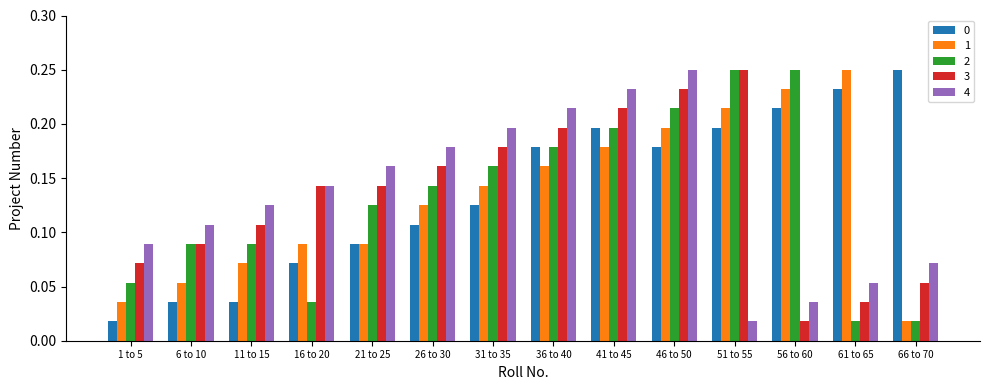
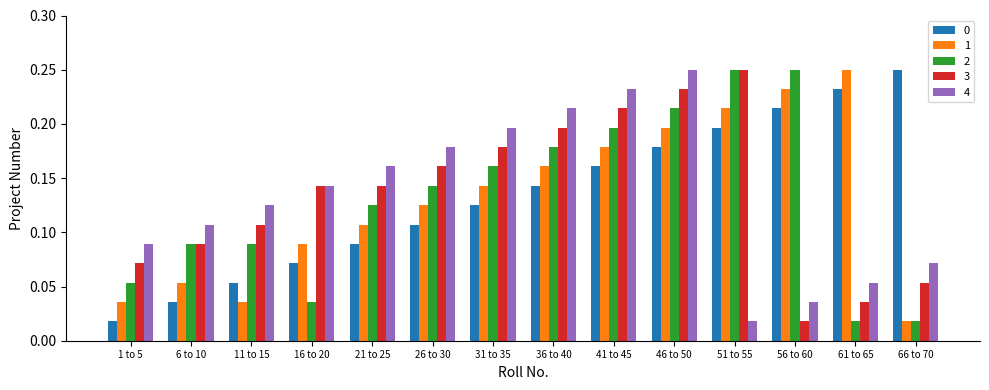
  {
    "0": {
      "1 to 5": 0.018,
      "6 to 10": 0.036,
-     "11 to 15": 0.036,
+     "11 to 15": 0.054,
      "16 to 20": 0.071,
      "21 to 25": 0.089,
      "26 to 30": 0.107,
      "31 to 35": 0.125,
-     "36 to 40": 0.179,
-     "41 to 45": 0.196,
+     "36 to 40": 0.143,
+     "41 to 45": 0.161,
      "46 to 50": 0.179,
      "51 to 55": 0.196,
      "56 to 60": 0.214,
      "61 to 65": 0.232,
      "66 to 70": 0.250
    },
    "1": {
      "1 to 5": 0.036,
      "6 to 10": 0.054,
-     "11 to 15": 0.071,
+     "11 to 15": 0.036,
      "16 to 20": 0.089,
-     "21 to 25": 0.089,
+     "21 to 25": 0.107,
      "26 to 30": 0.125,
      "31 to 35": 0.143,
      "36 to 40": 0.161,
      "41 to 45": 0.179,
      "46 to 50": 0.196,
      "51 to 55": 0.214,
      "56 to 60": 0.232,
      "61 to 65": 0.250,
      "66 to 70": 0.018
    },
    "2": {
      "1 to 5": 0.054,
      "6 to 10": 0.089,
      "11 to 15": 0.089,
      "16 to 20": 0.036,
      "21 to 25": 0.125,
      "26 to 30": 0.143,
      "31 to 35": 0.161,
      "36 to 40": 0.179,
      "41 to 45": 0.196,
      "46 to 50": 0.214,
      "51 to 55": 0.250,
      "56 to 60": 0.250,
      "61 to 65": 0.018,
      "66 to 70": 0.018
    },
    "3": {
      "1 to 5": 0.071,
      "6 to 10": 0.089,
      "11 to 15": 0.107,
      "16 to 20": 0.143,
      "21 to 25": 0.143,
      "26 to 30": 0.161,
      "31 to 35": 0.179,
      "36 to 40": 0.196,
      "41 to 45": 0.214,
      "46 to 50": 0.232,
      "51 to 55": 0.250,
      "56 to 60": 0.018,
      "61 to 65": 0.036,
      "66 to 70": 0.054
    },
    "4": {
      "1 to 5": 0.089,
      "6 to 10": 0.107,
      "11 to 15": 0.125,
      "16 to 20": 0.143,
      "21 to 25": 0.161,
      "26 to 30": 0.179,
      "31 to 35": 0.196,
      "36 to 40": 0.214,
      "41 to 45": 0.232,
      "46 to 50": 0.250,
      "51 to 55": 0.018,
      "56 to 60": 0.036,
      "61 to 65": 0.054,
      "66 to 70": 0.071
    }
  }
